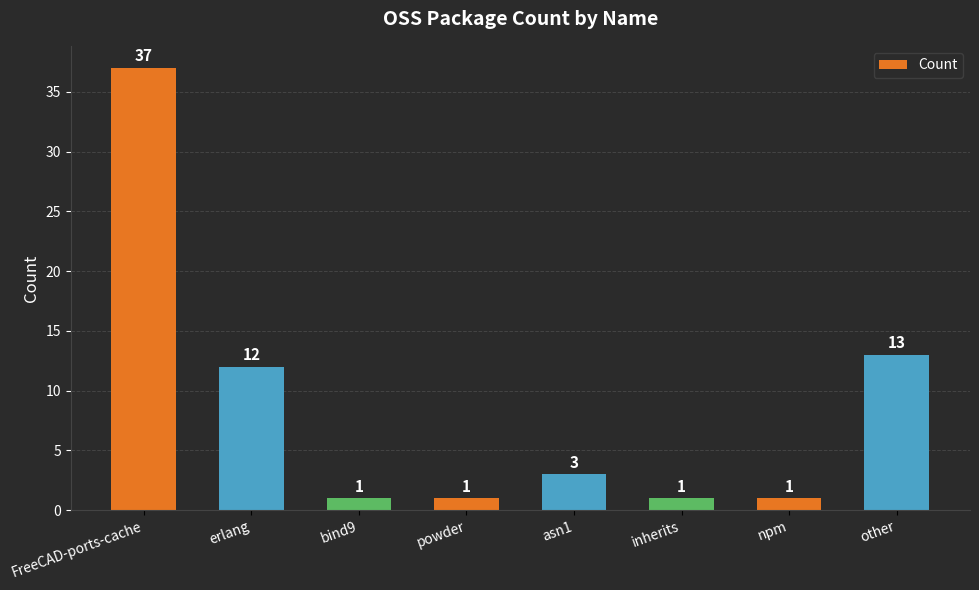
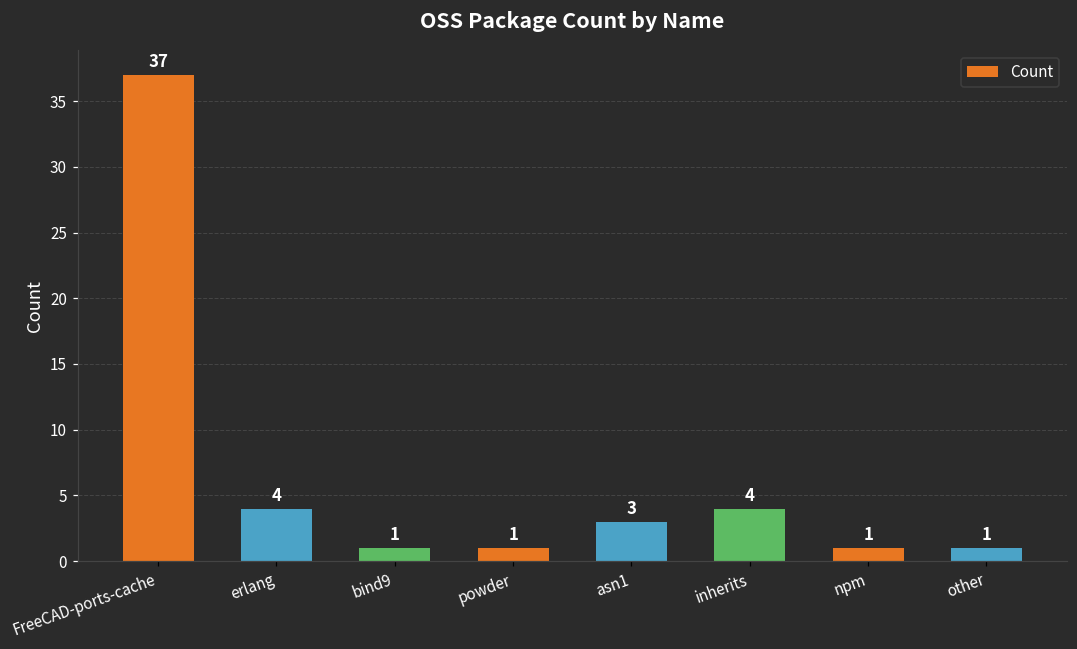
  {
    "FreeCAD-ports-cache": 37,
-   "erlang": 12,
+   "erlang": 4,
    "bind9": 1,
    "powder": 1,
    "asn1": 3,
-   "inherits": 1,
+   "inherits": 4,
    "npm": 1,
-   "other": 13
+   "other": 1
  }
